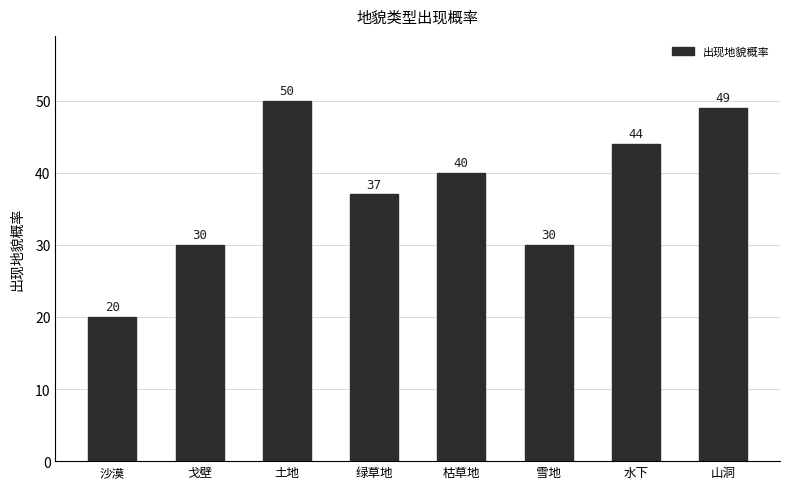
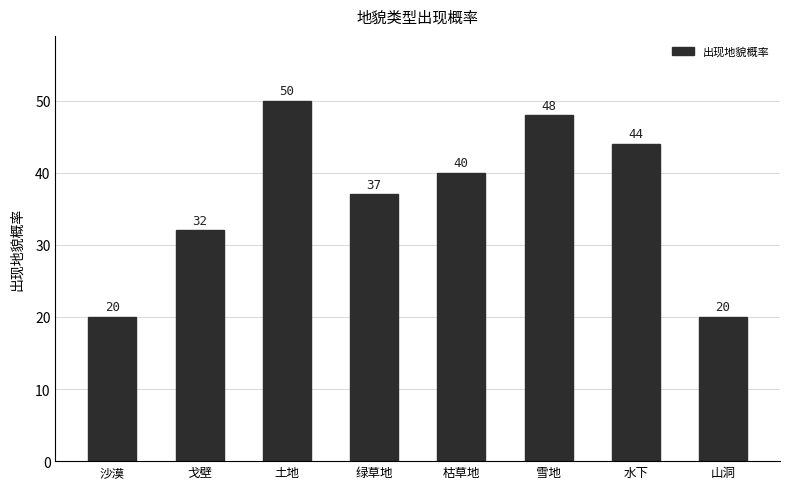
  {
    "沙漠": 20,
-   "戈壁": 30,
+   "戈壁": 32,
    "土地": 50,
    "绿草地": 37,
    "枯草地": 40,
-   "雪地": 30,
+   "雪地": 48,
    "水下": 44,
-   "山洞": 49
+   "山洞": 20
  }
